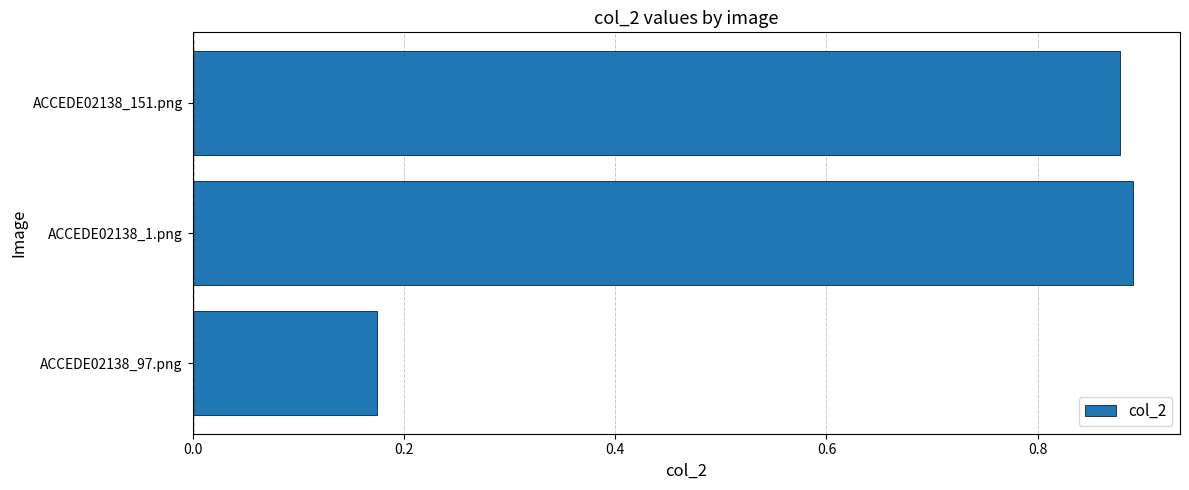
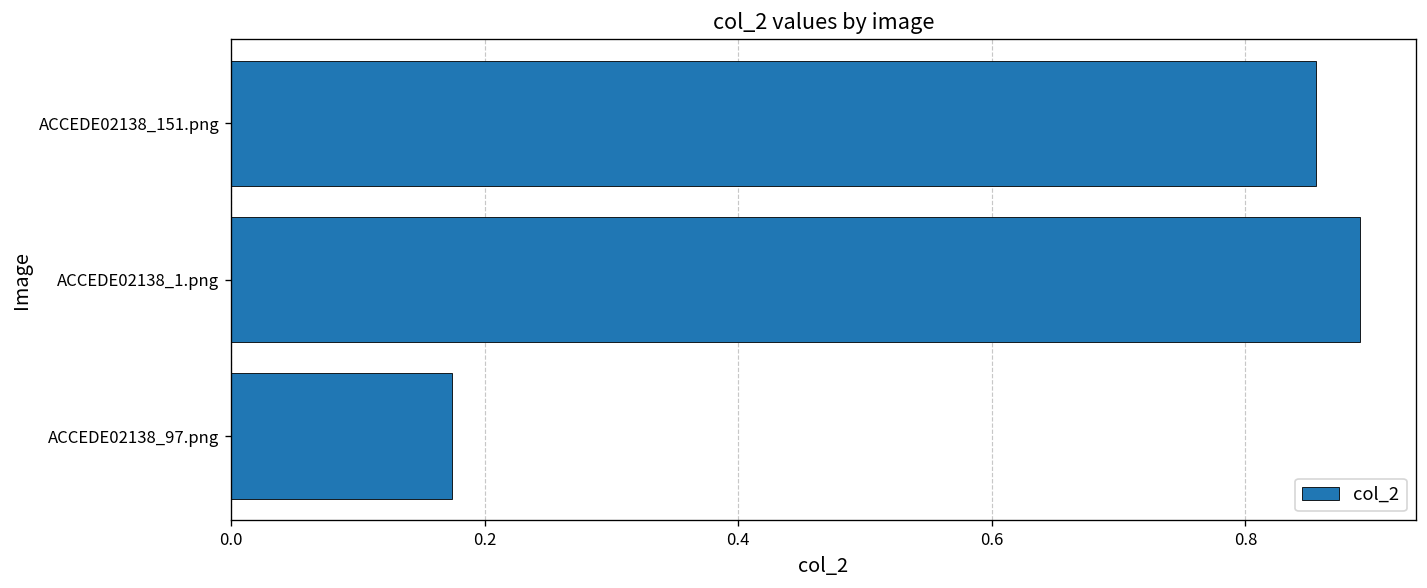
  {
-   "ACCEDE02138_151.png": 0.878,
+   "ACCEDE02138_151.png": 0.856,
    "ACCEDE02138_1.png": 0.890,
    "ACCEDE02138_97.png": 0.174
  }
